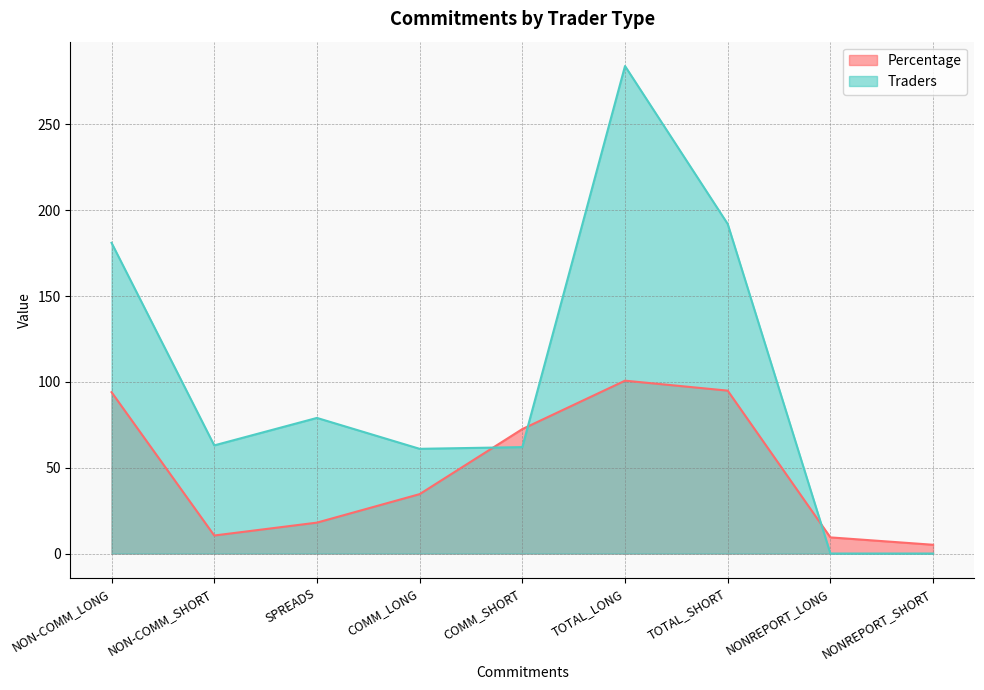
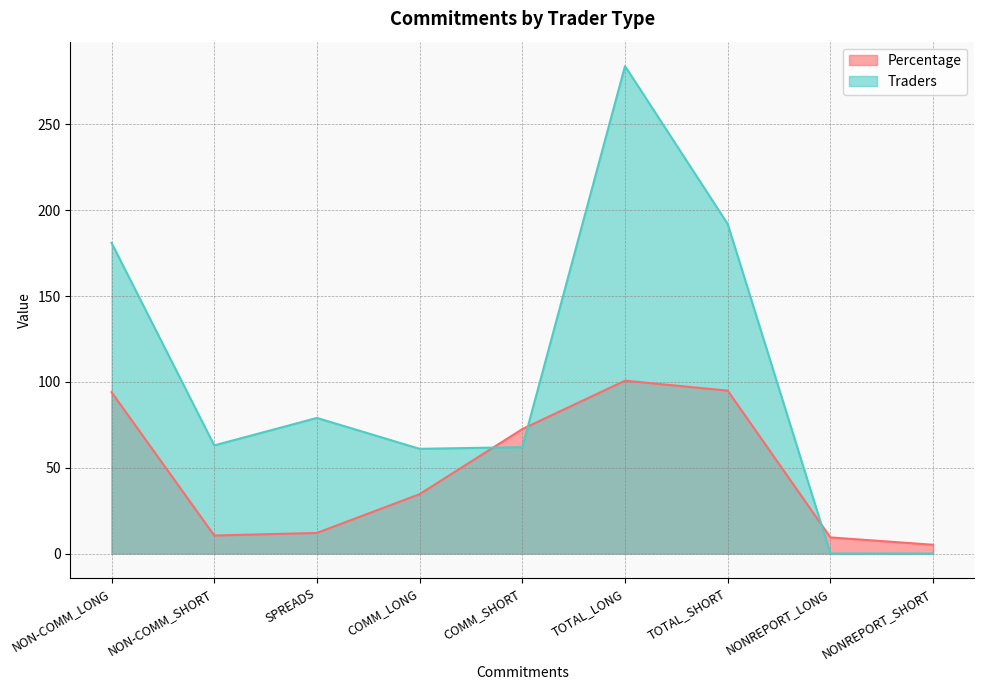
  {
    "Percentage": {
      "NON-COMM_LONG": 94,
      "NON-COMM_SHORT": 11,
-     "SPREADS": 18,
+     "SPREADS": 12,
      "COMM_LONG": 35,
      "COMM_SHORT": 73,
      "TOTAL_LONG": 101,
      "TOTAL_SHORT": 95,
      "NONREPORT_LONG": 9,
      "NONREPORT_SHORT": 5
    },
    "Traders": {
      "NON-COMM_LONG": 181,
      "NON-COMM_SHORT": 63,
      "SPREADS": 79,
      "COMM_LONG": 61,
      "COMM_SHORT": 62,
      "TOTAL_LONG": 284,
      "TOTAL_SHORT": 192,
      "NONREPORT_LONG": 0,
      "NONREPORT_SHORT": 0
    }
  }
